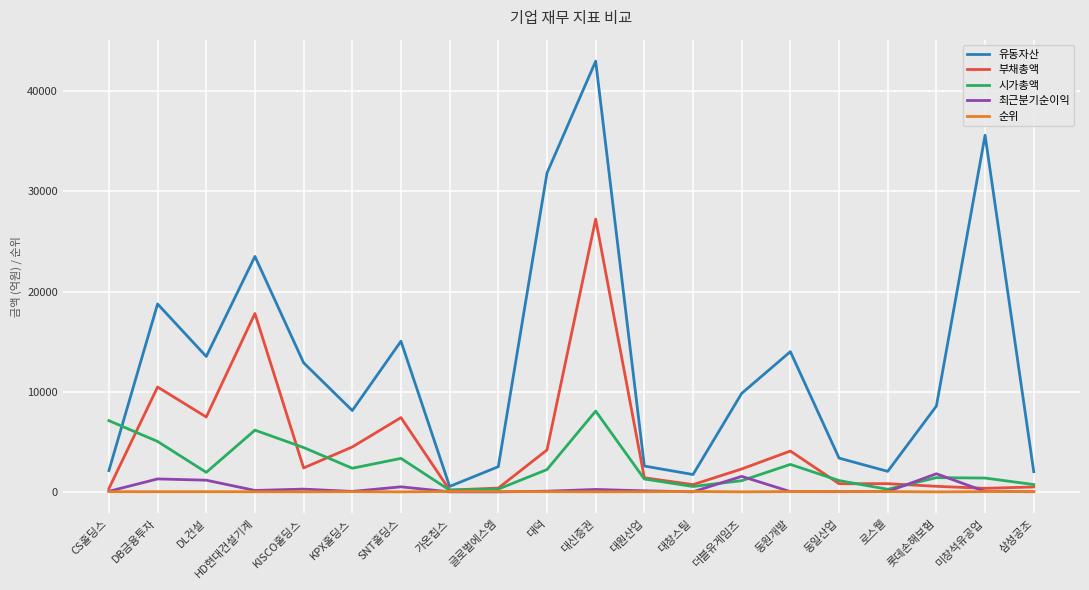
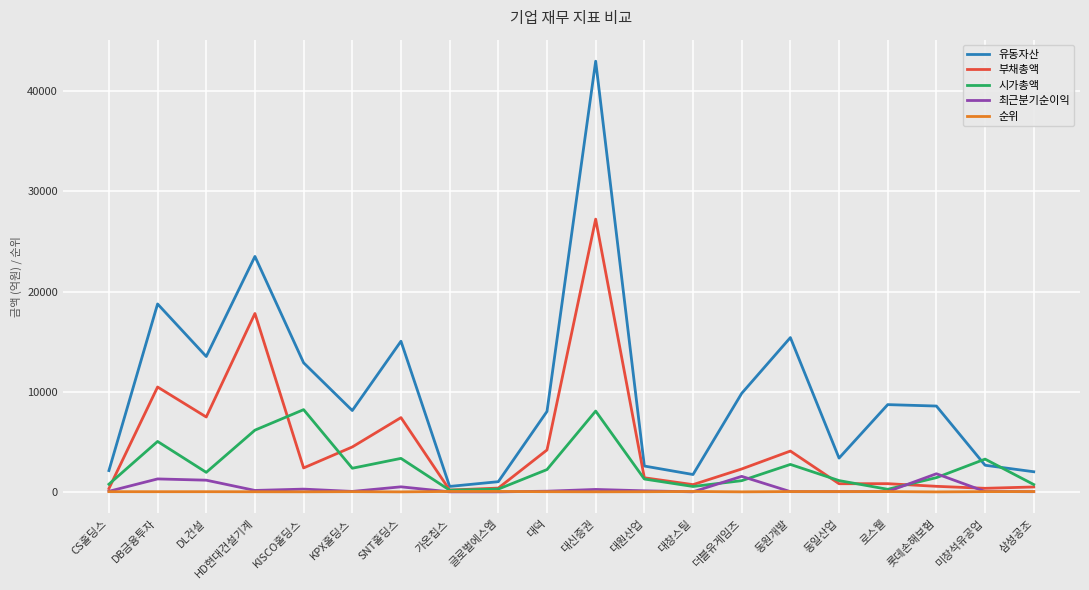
  {
    "유동자산": {
      "CS홀딩스": 2100,
      "DB금융투자": 18800,
      "DL건설": 13500,
      "HD현대건설기계": 23500,
      "KISCO홀딩스": 12900,
      "KPX홀딩스": 8100,
      "SNT홀딩스": 15000,
      "가온칩스": 500,
-     "글로벌에스엠": 2500,
-     "대덕": 31800,
+     "글로벌에스엠": 1000,
+     "대덕": 8000,
      "대신증권": 43000,
      "대원산업": 2600,
      "대창스틸": 1700,
      "더블유게임즈": 9800,
-     "동원개발": 14000,
+     "동원개발": 15400,
      "동일산업": 3400,
-     "로스웰": 2100,
+     "로스웰": 8700,
      "롯데손해보험": 8600,
-     "미창석유공업": 35600,
+     "미창석유공업": 2700,
      "삼성공조": 2000
    },
    "시가총액": {
-     "CS홀딩스": 7100,
+     "CS홀딩스": 800,
      "DB금융투자": 5000,
      "DL건설": 2000,
      "HD현대건설기계": 6200,
-     "KISCO홀딩스": 4400,
+     "KISCO홀딩스": 8200,
      "KPX홀딩스": 2400,
      "SNT홀딩스": 3400,
      "대덕": 2200,
      "대신증권": 8100,
      "더블유게임즈": 1100,
      "동원개발": 2700,
      "동일산업": 1100,
      "롯데손해보험": 1400,
-     "미창석유공업": 1400
+     "미창석유공업": 3300
    },
    "최근분기순이익": {
      "DB금융투자": 1300,
      "DL건설": 1200,
      "KISCO홀딩스": 300,
      "SNT홀딩스": 500,
      "더블유게임즈": 1600,
      "롯데손해보험": 1800
    }
  }
